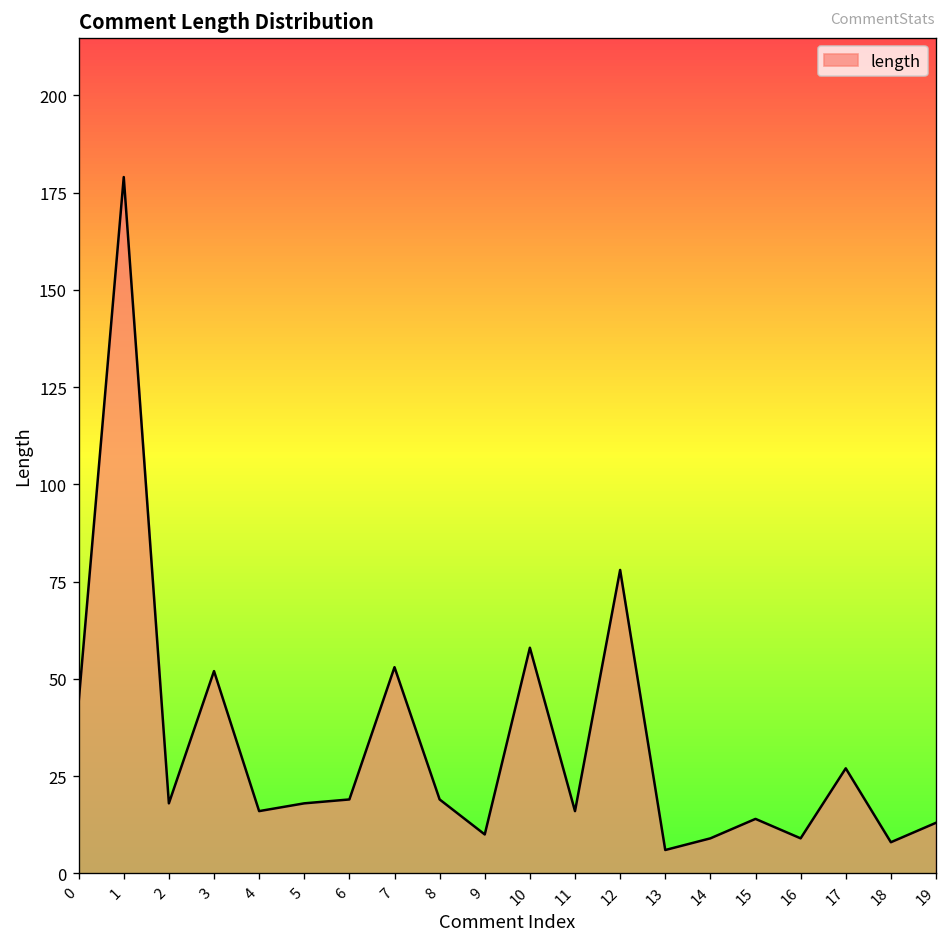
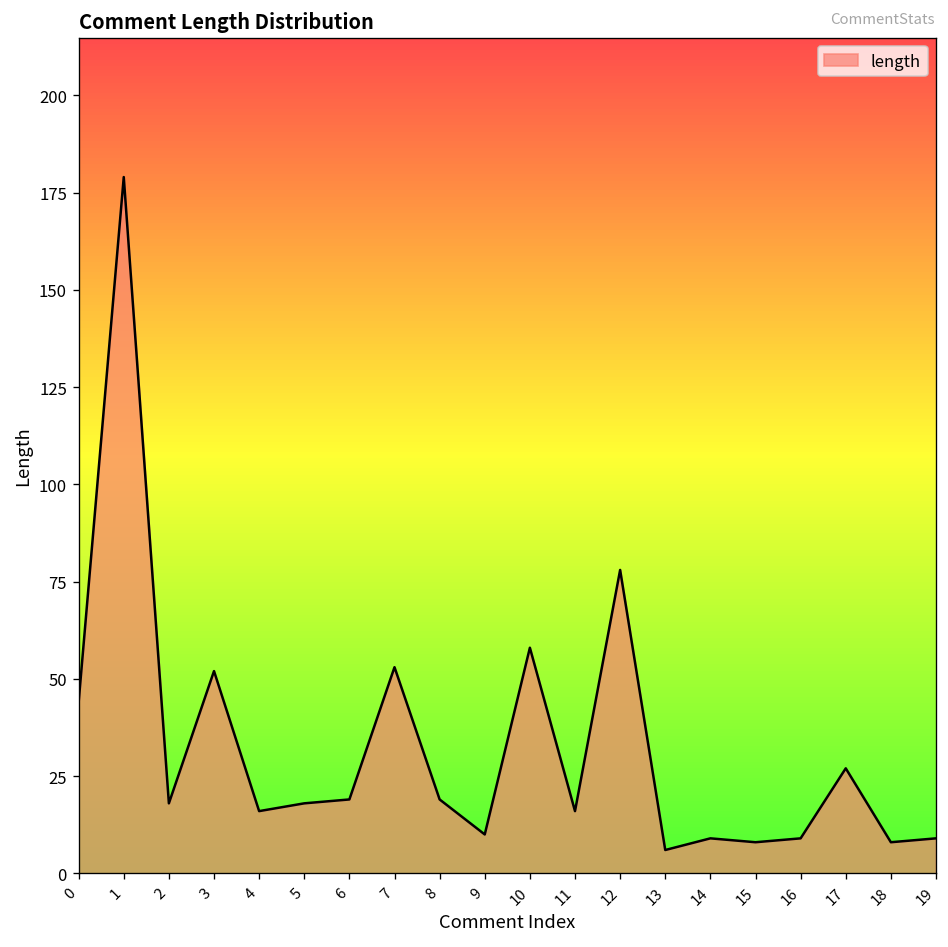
  {
    "0": 44,
    "1": 179,
    "2": 18,
    "3": 52,
    "4": 16,
    "5": 18,
    "6": 19,
    "7": 53,
    "8": 19,
    "9": 10,
    "10": 58,
    "11": 16,
    "12": 78,
    "13": 6,
    "14": 9,
-   "15": 14,
+   "15": 8,
    "16": 9,
    "17": 27,
    "18": 8,
-   "19": 13
+   "19": 9
  }
